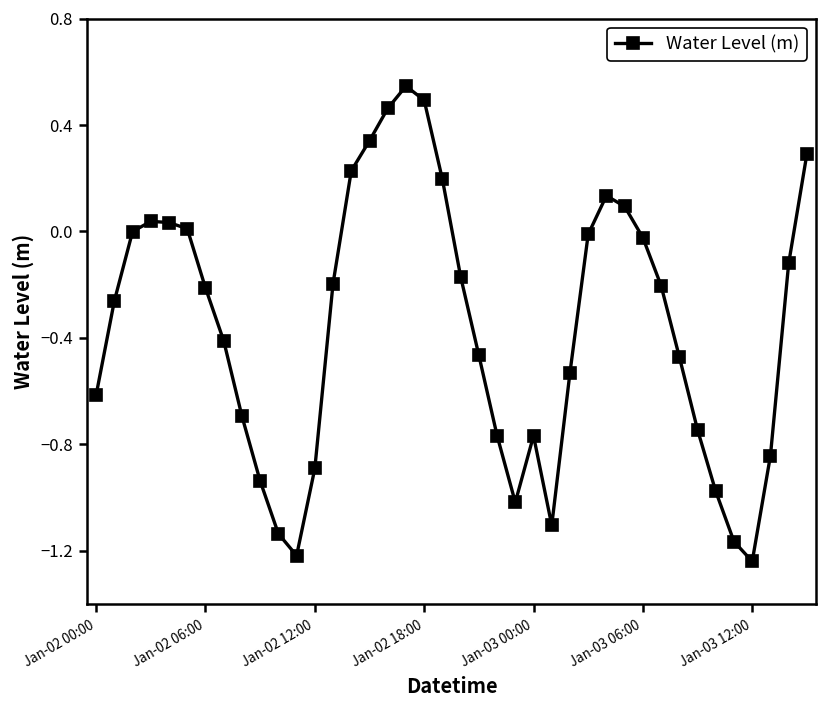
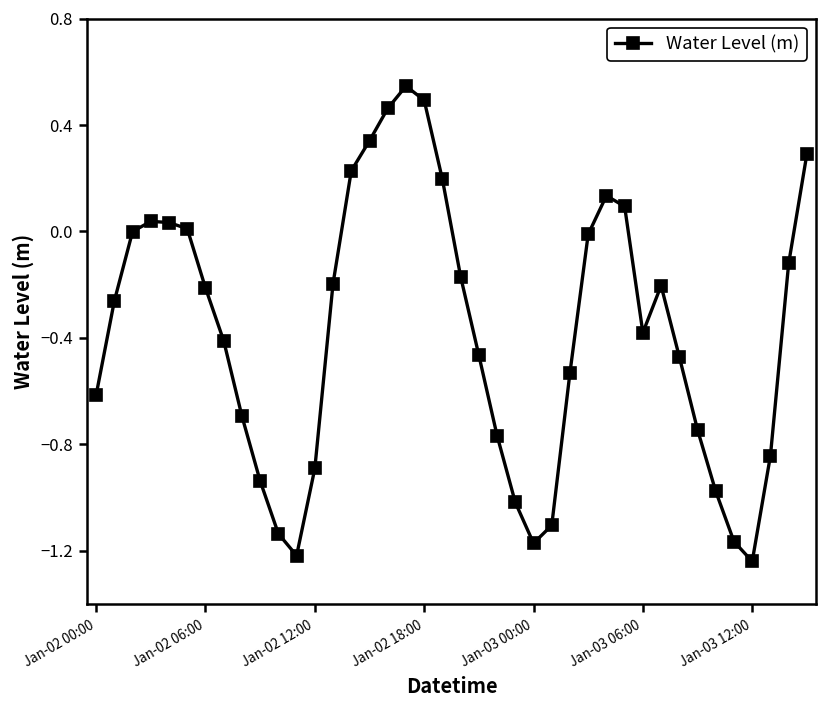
  {
    "Jan-02 00:00": -0.61,
    "Jan-02 06:00": -0.21,
    "Jan-02 12:00": -0.89,
    "Jan-02 18:00": 0.49,
-   "Jan-03 00:00": -0.77,
-   "Jan-03 06:00": -0.02,
+   "Jan-03 00:00": -1.17,
+   "Jan-03 06:00": -0.38,
    "Jan-03 12:00": -1.24
  }
